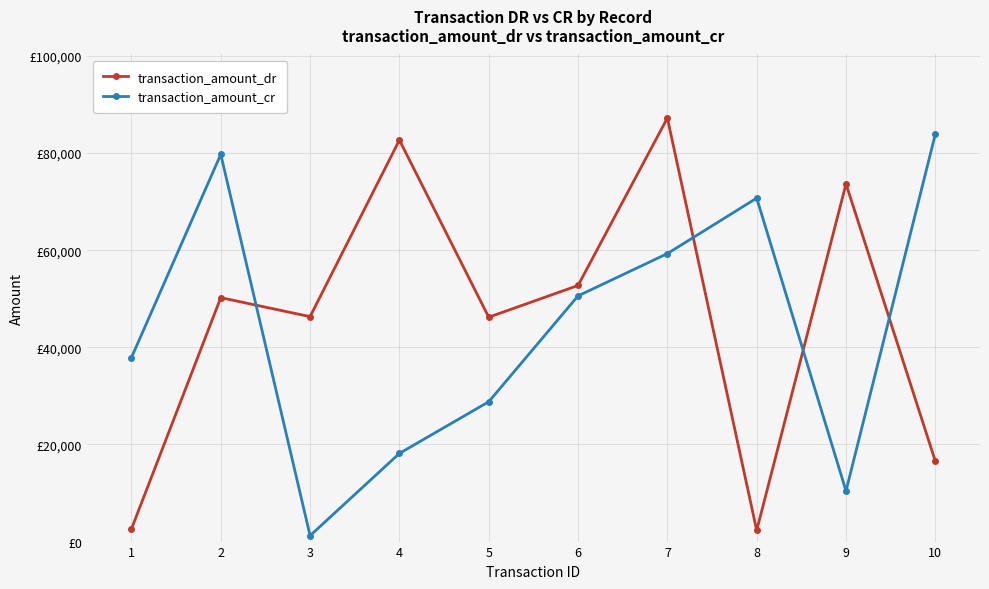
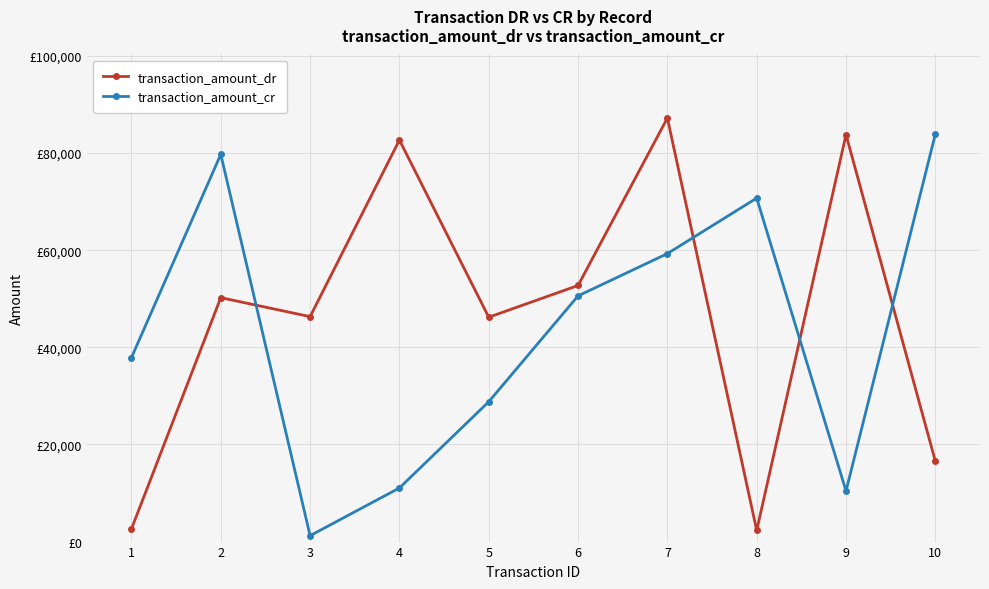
  {
    "transaction_amount_dr": {
      "1": "£3,000",
      "2": "£50,000",
      "3": "£46,000",
      "4": "£83,000",
      "5": "£46,000",
      "6": "£53,000",
      "7": "£87,000",
      "8": "£2,000",
-     "9": "£74,000",
+     "9": "£84,000",
      "10": "£17,000"
    },
    "transaction_amount_cr": {
      "1": "£38,000",
      "2": "£80,000",
      "3": "£1,000",
-     "4": "£18,000",
+     "4": "£11,000",
      "5": "£29,000",
      "6": "£51,000",
      "7": "£59,000",
      "8": "£71,000",
      "9": "£10,000",
      "10": "£84,000"
    }
  }
